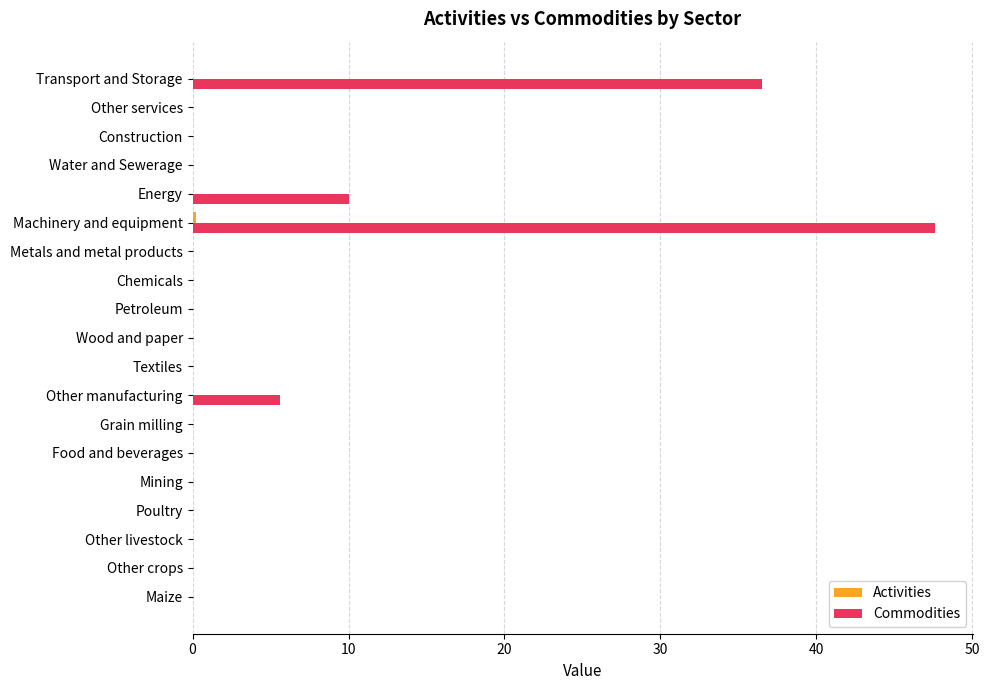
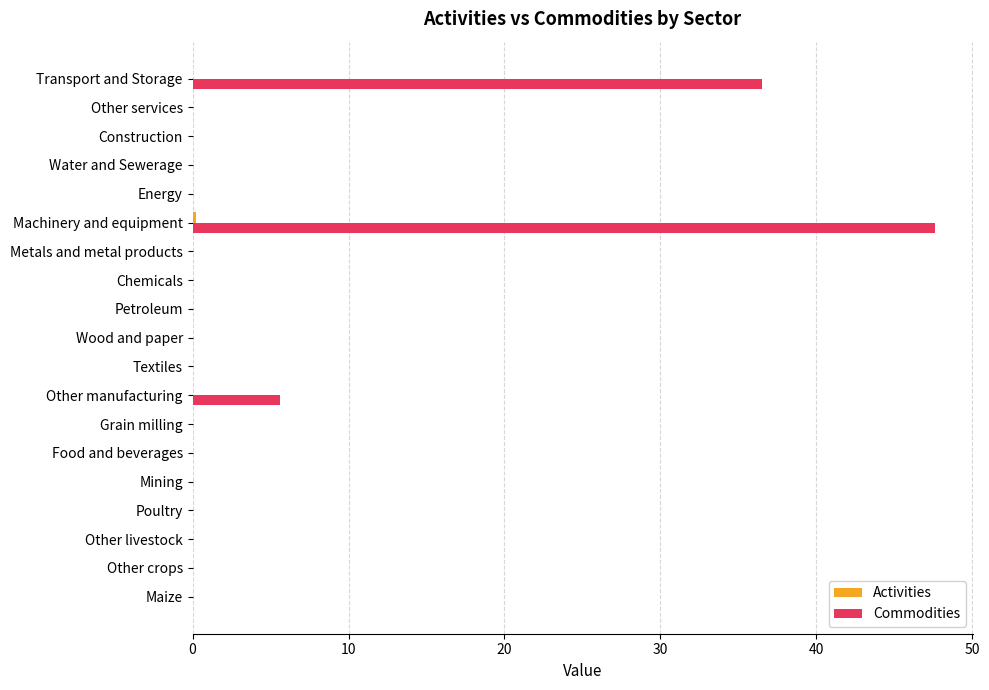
  {
    "Activities": {
      "Machinery and equipment": 0.2
    },
    "Commodities": {
      "Transport and Storage": 36.5,
-     "Energy": 10.0,
+     "Energy": 0.0,
      "Machinery and equipment": 47.6,
      "Other manufacturing": 5.6
    }
  }
